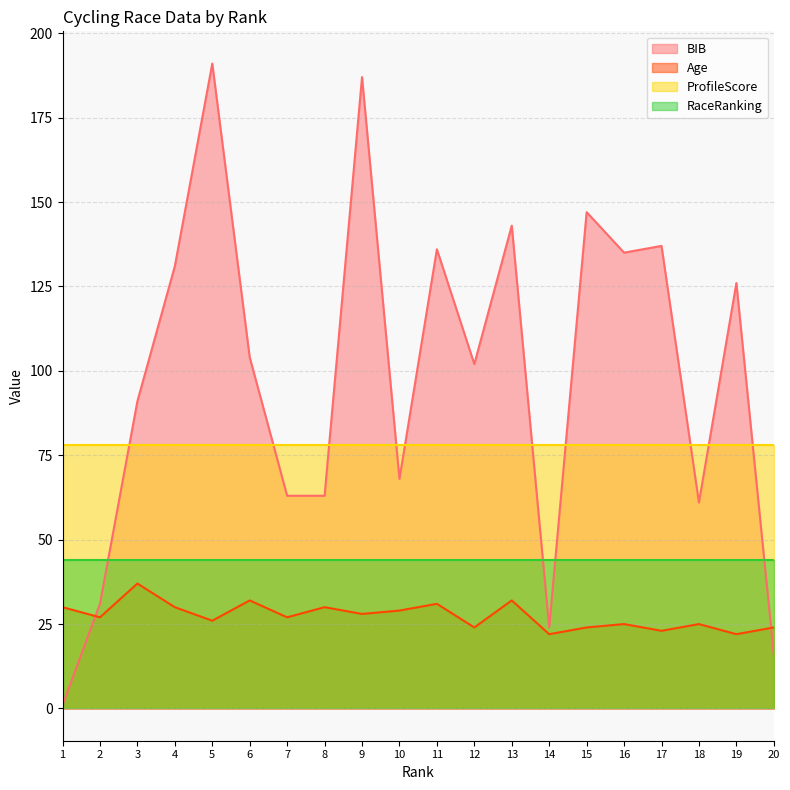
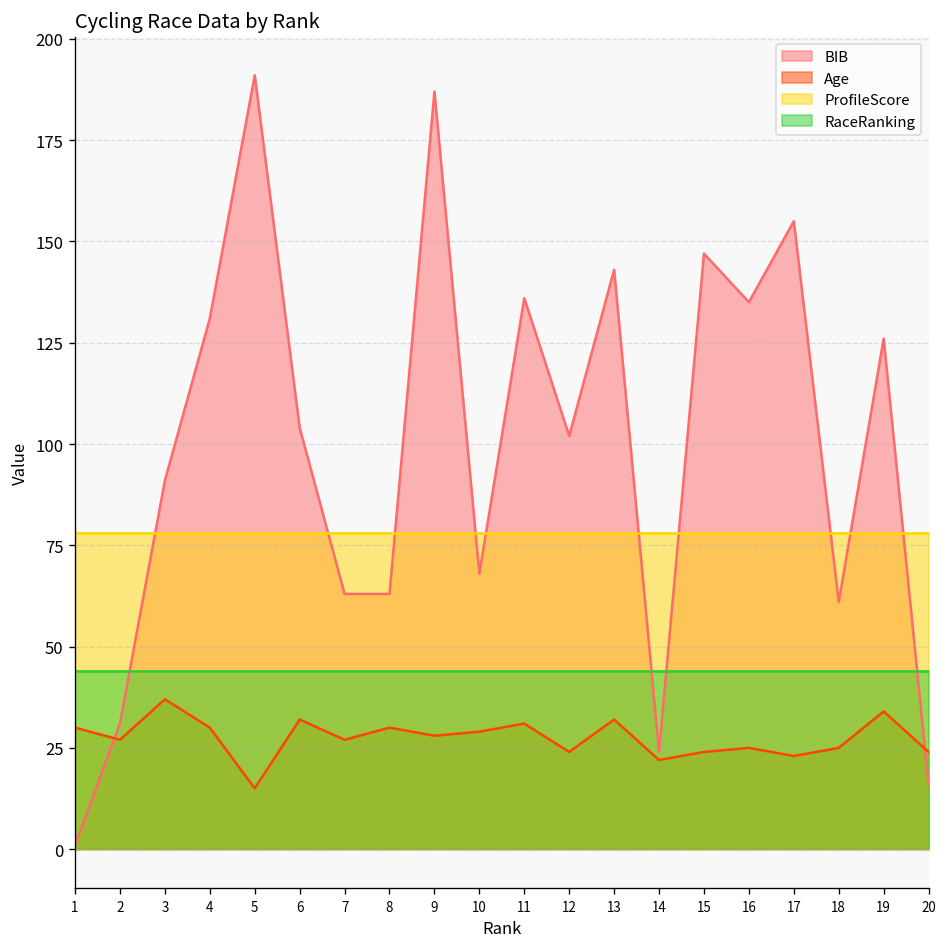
  {
    "BIB": {
      "1": 1,
      "2": 31,
      "3": 91,
      "4": 131,
      "5": 191,
      "6": 104,
      "7": 63,
      "8": 63,
      "9": 187,
      "10": 68,
      "11": 136,
      "12": 102,
      "13": 143,
      "14": 24,
      "15": 147,
      "16": 135,
-     "17": 137,
+     "17": 155,
      "18": 61,
      "19": 126,
      "20": 16
    },
    "Age": {
      "1": 30,
      "2": 27,
      "3": 37,
      "4": 30,
-     "5": 26,
+     "5": 15,
      "6": 32,
      "7": 27,
      "8": 30,
      "9": 28,
      "10": 29,
      "11": 31,
      "12": 24,
      "13": 32,
      "14": 22,
      "15": 24,
      "16": 25,
      "17": 23,
      "18": 25,
-     "19": 22,
+     "19": 34,
      "20": 24
    },
    "ProfileScore": {
      "1": 78,
      "2": 78,
      "3": 78,
      "4": 78,
      "5": 78,
      "6": 78,
      "7": 78,
      "8": 78,
      "9": 78,
      "10": 78,
      "11": 78,
      "12": 78,
      "13": 78,
      "14": 78,
      "15": 78,
      "16": 78,
      "17": 78,
      "18": 78,
      "19": 78,
      "20": 78
    },
    "RaceRanking": {
      "1": 44,
      "2": 44,
      "3": 44,
      "4": 44,
      "5": 44,
      "6": 44,
      "7": 44,
      "8": 44,
      "9": 44,
      "10": 44,
      "11": 44,
      "12": 44,
      "13": 44,
      "14": 44,
      "15": 44,
      "16": 44,
      "17": 44,
      "18": 44,
      "19": 44,
      "20": 44
    }
  }
